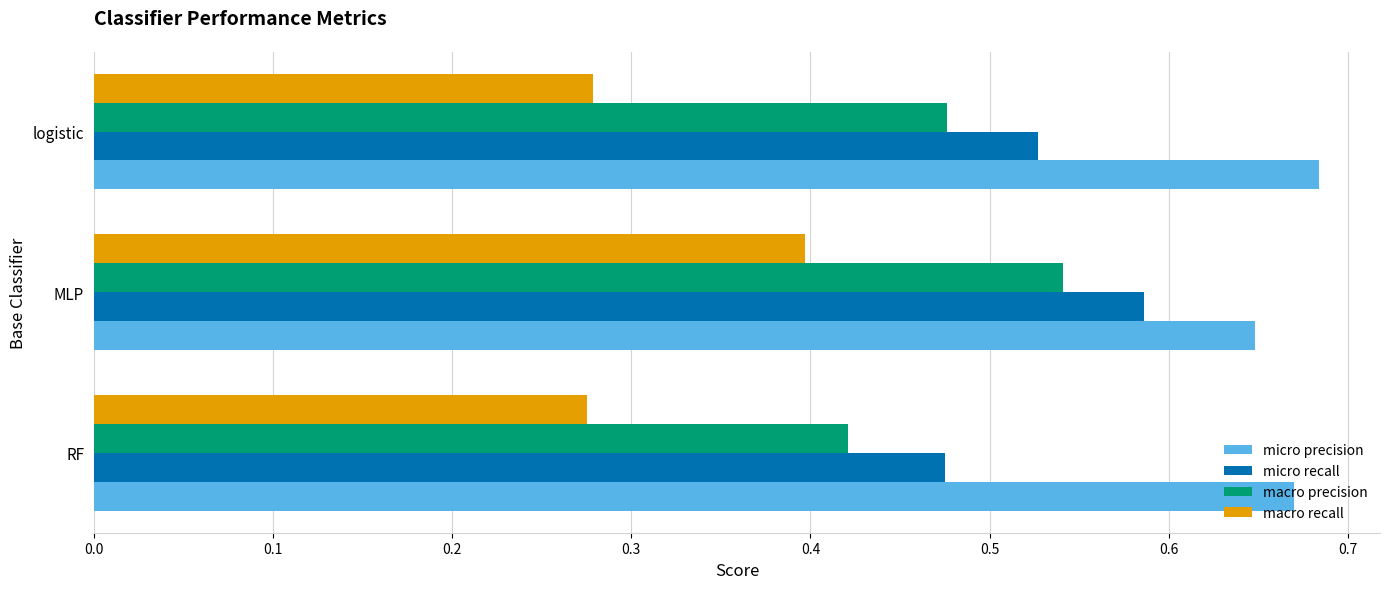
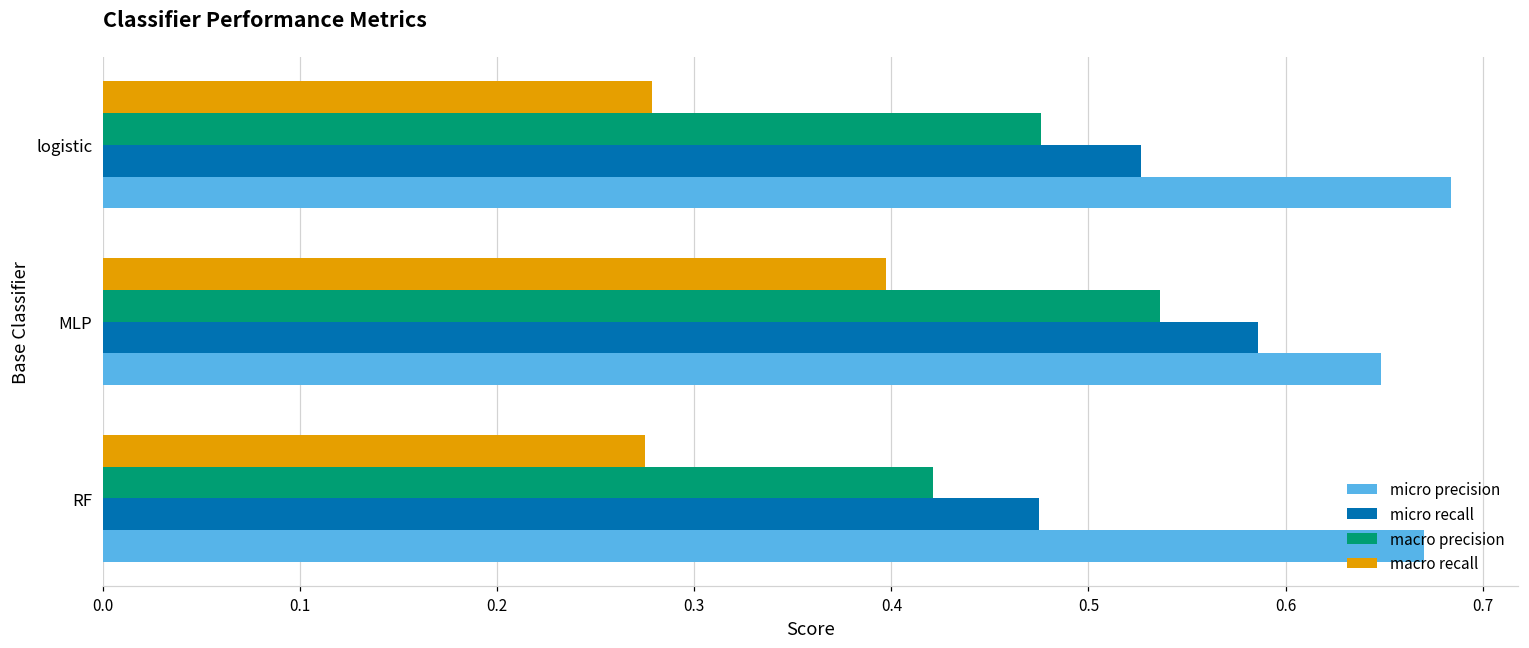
  {
    "micro precision": {
      "logistic": 0.684,
      "MLP": 0.648,
      "RF": 0.670
    },
    "micro recall": {
      "logistic": 0.527,
      "MLP": 0.586,
      "RF": 0.475
    },
    "macro precision": {
      "logistic": 0.476,
-     "MLP": 0.541,
+     "MLP": 0.536,
      "RF": 0.421
    },
    "macro recall": {
      "logistic": 0.278,
      "MLP": 0.397,
      "RF": 0.275
    }
  }
